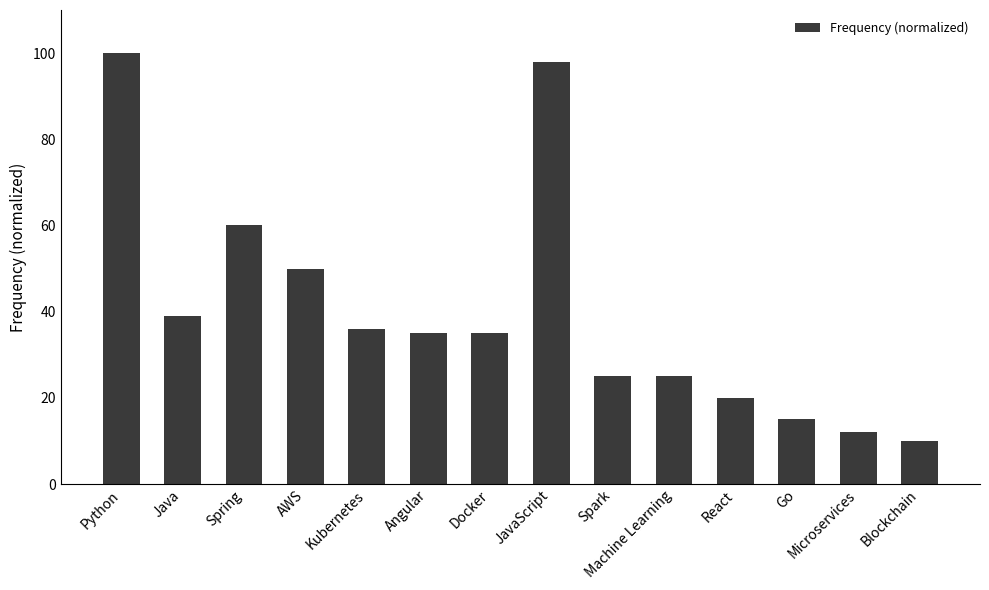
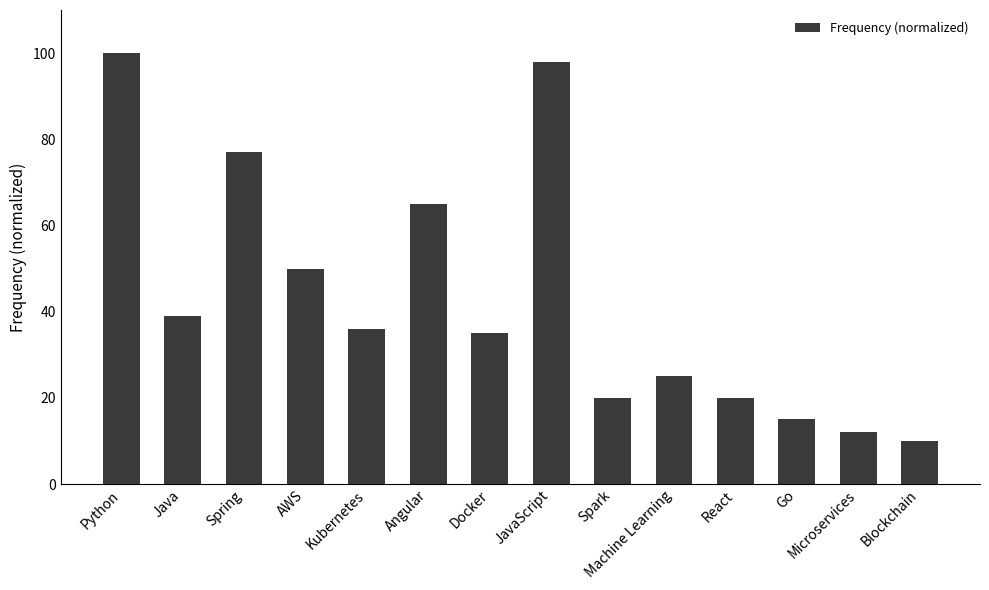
  {
    "Python": 100,
    "Java": 39,
-   "Spring": 60,
+   "Spring": 77,
    "AWS": 50,
    "Kubernetes": 36,
-   "Angular": 35,
+   "Angular": 65,
    "Docker": 35,
    "JavaScript": 98,
-   "Spark": 25,
+   "Spark": 20,
    "Machine Learning": 25,
    "React": 20,
    "Go": 15,
    "Microservices": 12,
    "Blockchain": 10
  }
